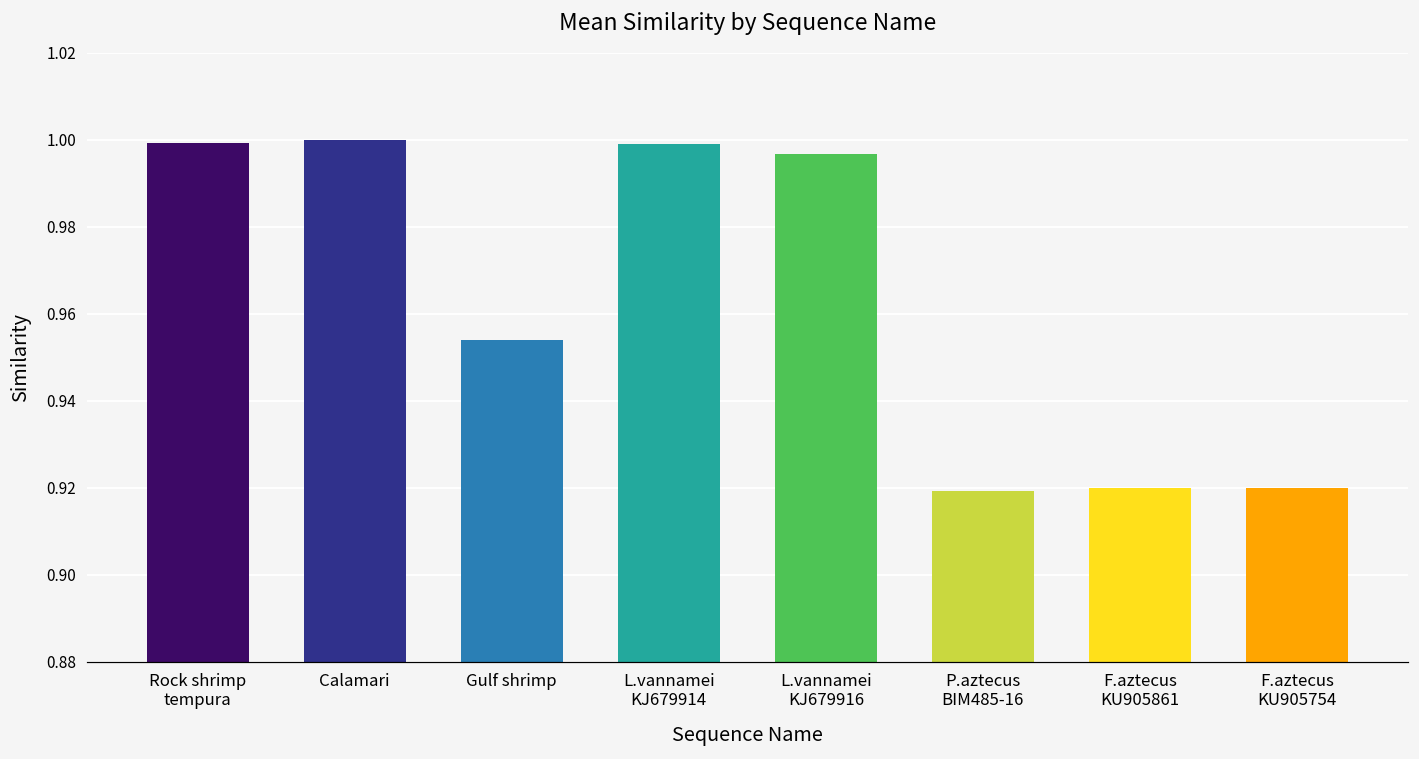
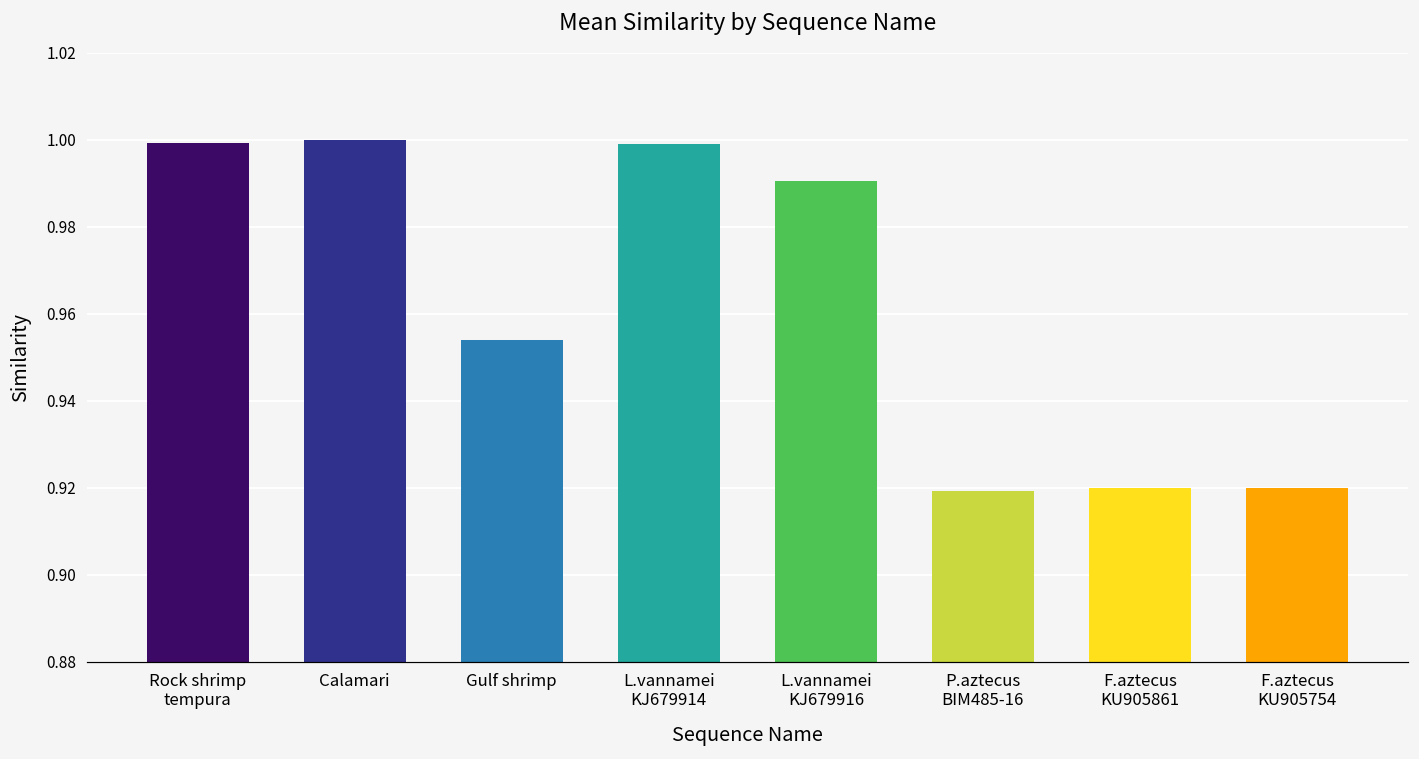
  {
    "Rock shrimp tempura": 0.999,
    "Calamari": 1.000,
    "Gulf shrimp": 0.954,
    "L.vannamei KJ679914": 0.999,
-   "L.vannamei KJ679916": 0.997,
+   "L.vannamei KJ679916": 0.991,
    "P.aztecus BIM485-16": 0.919,
    "F.aztecus KU905861": 0.920,
    "F.aztecus KU905754": 0.920
  }
